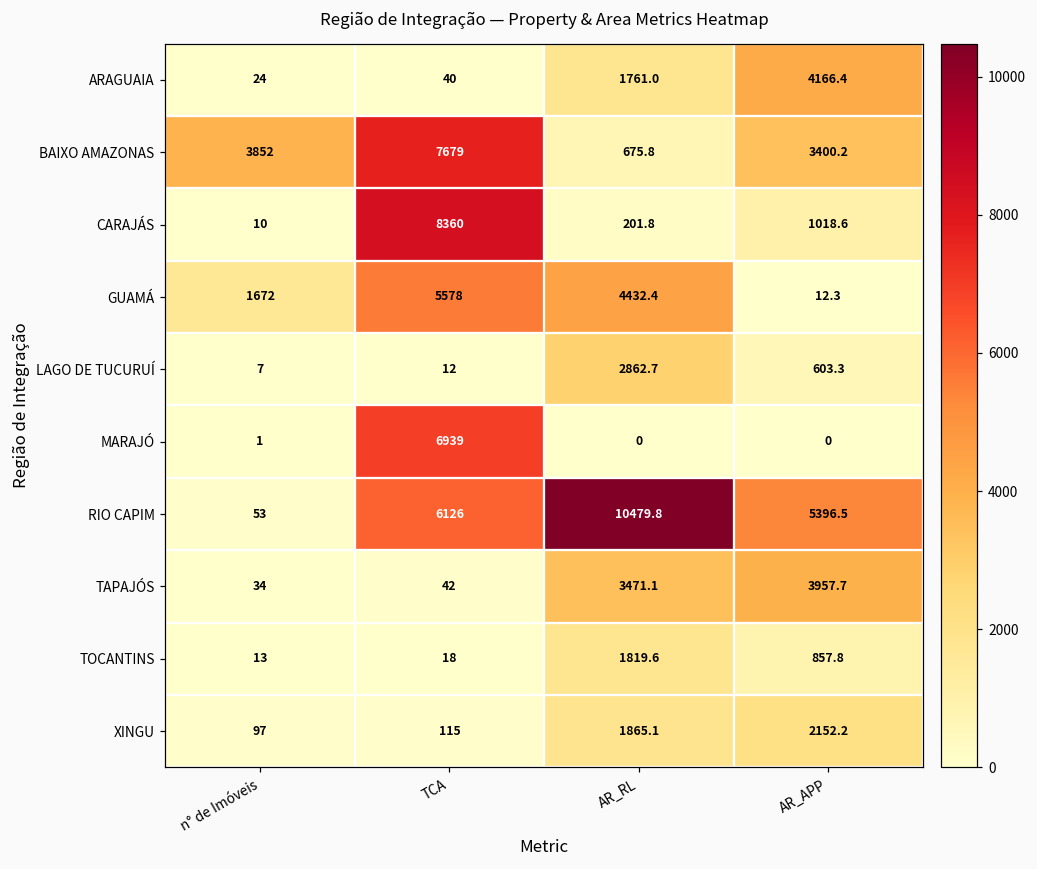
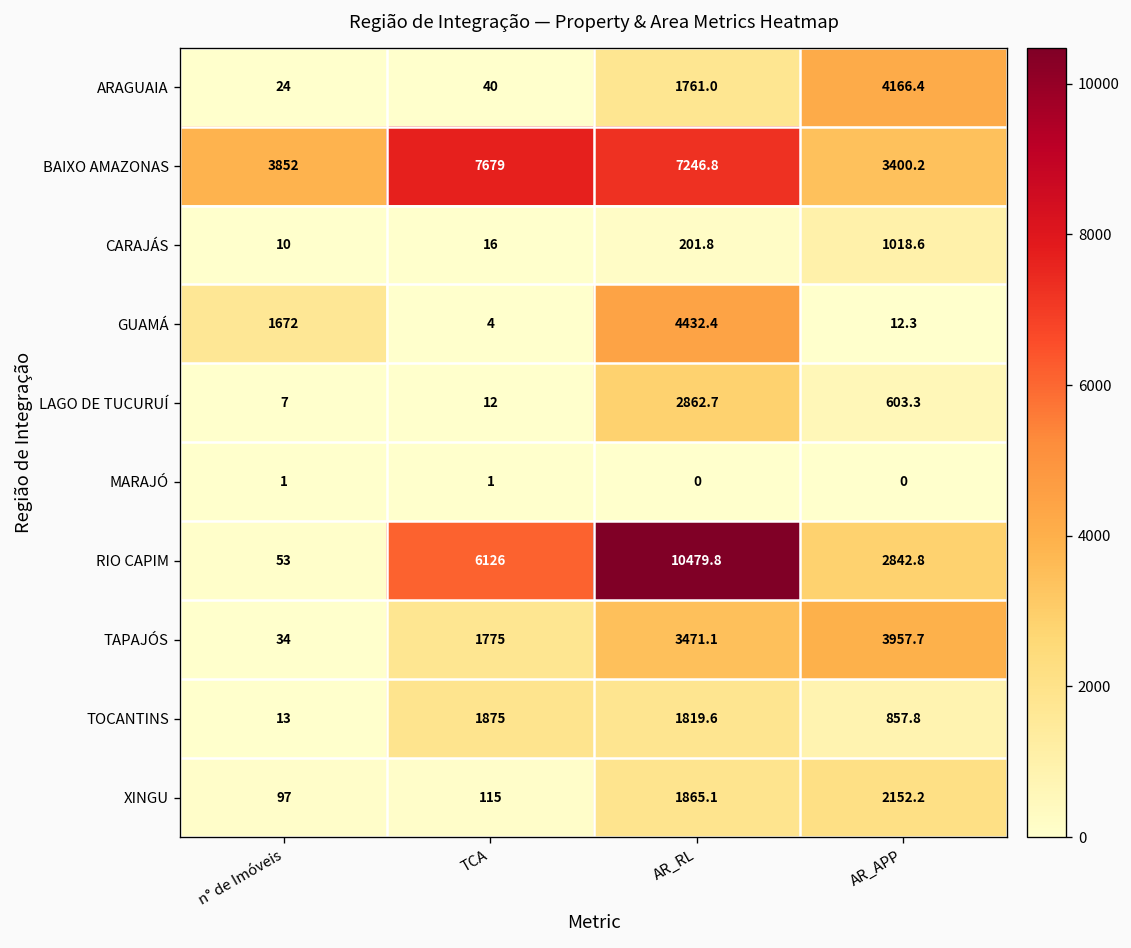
  {
    "ARAGUAIA": {
      "n° de Imóveis": 24,
      "TCA": 40,
      "AR_RL": 1761.0,
      "AR_APP": 4166.4
    },
    "BAIXO AMAZONAS": {
      "n° de Imóveis": 3852,
      "TCA": 7679,
-     "AR_RL": 675.8,
+     "AR_RL": 7246.8,
      "AR_APP": 3400.2
    },
    "CARAJÁS": {
      "n° de Imóveis": 10,
-     "TCA": 8360,
+     "TCA": 16,
      "AR_RL": 201.8,
      "AR_APP": 1018.6
    },
    "GUAMÁ": {
      "n° de Imóveis": 1672,
-     "TCA": 5578,
+     "TCA": 4,
      "AR_RL": 4432.4,
      "AR_APP": 12.3
    },
    "LAGO DE TUCURUÍ": {
      "n° de Imóveis": 7,
      "TCA": 12,
      "AR_RL": 2862.7,
      "AR_APP": 603.3
    },
    "MARAJÓ": {
      "n° de Imóveis": 1,
-     "TCA": 6939,
+     "TCA": 1,
      "AR_RL": 0,
      "AR_APP": 0
    },
    "RIO CAPIM": {
      "n° de Imóveis": 53,
      "TCA": 6126,
      "AR_RL": 10479.8,
-     "AR_APP": 5396.5
+     "AR_APP": 2842.8
    },
    "TAPAJÓS": {
      "n° de Imóveis": 34,
-     "TCA": 42,
+     "TCA": 1775,
      "AR_RL": 3471.1,
      "AR_APP": 3957.7
    },
    "TOCANTINS": {
      "n° de Imóveis": 13,
-     "TCA": 18,
+     "TCA": 1875,
      "AR_RL": 1819.6,
      "AR_APP": 857.8
    },
    "XINGU": {
      "n° de Imóveis": 97,
      "TCA": 115,
      "AR_RL": 1865.1,
      "AR_APP": 2152.2
    }
  }
